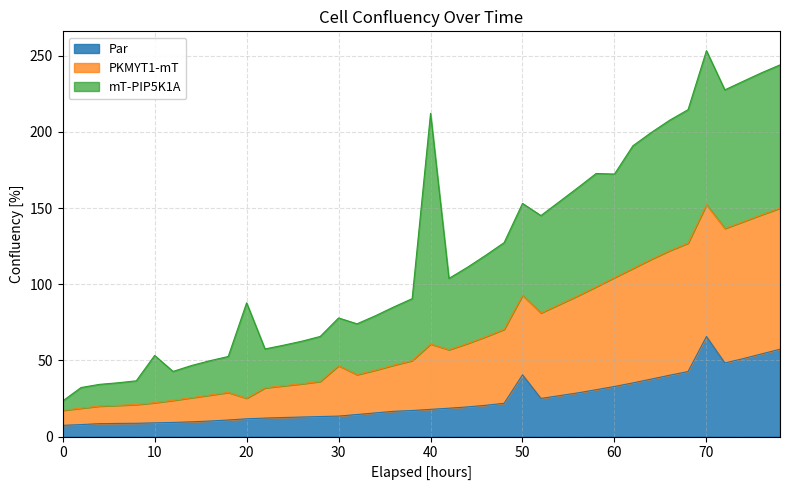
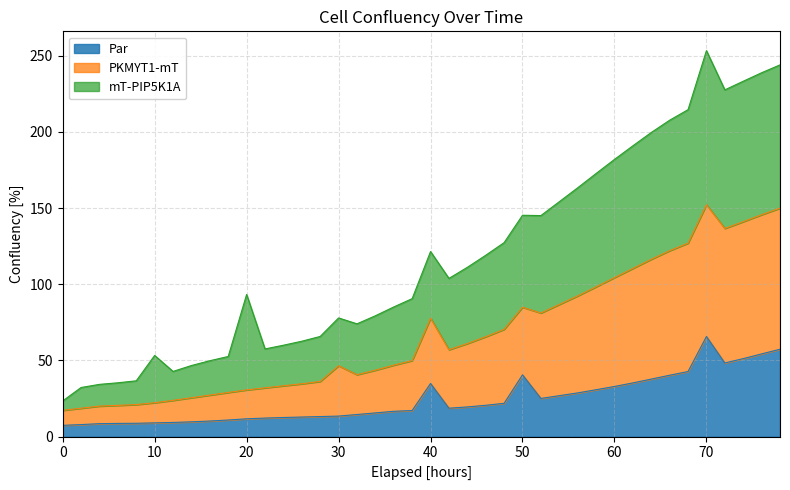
  {
    "Par": {
      "0": 7,
      "10": 9,
      "20": 12,
      "30": 13,
-     "40": 18,
+     "40": 35,
      "50": 41,
      "60": 33,
      "70": 66
    },
    "PKMYT1-mT": {
      "0": 10,
      "10": 13,
-     "20": 13,
+     "20": 19,
      "30": 33,
      "40": 43,
-     "50": 52,
+     "50": 44,
      "60": 71,
      "70": 86
    },
    "mT-PIP5K1A": {
      "0": 6,
      "10": 31,
      "20": 63,
      "30": 31,
-     "40": 151,
+     "40": 44,
      "50": 60,
-     "60": 68,
+     "60": 78,
      "70": 101
    }
  }
